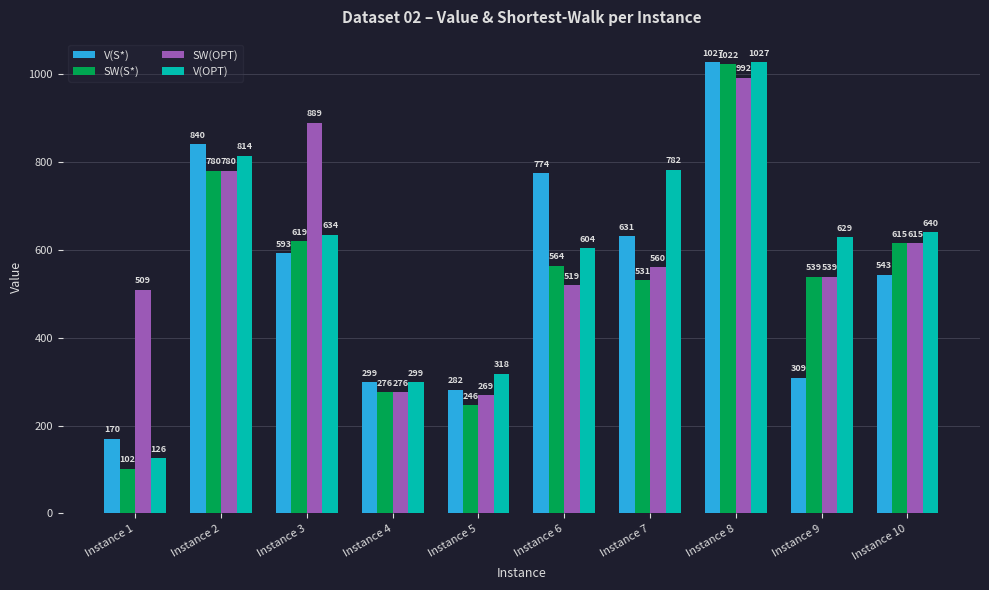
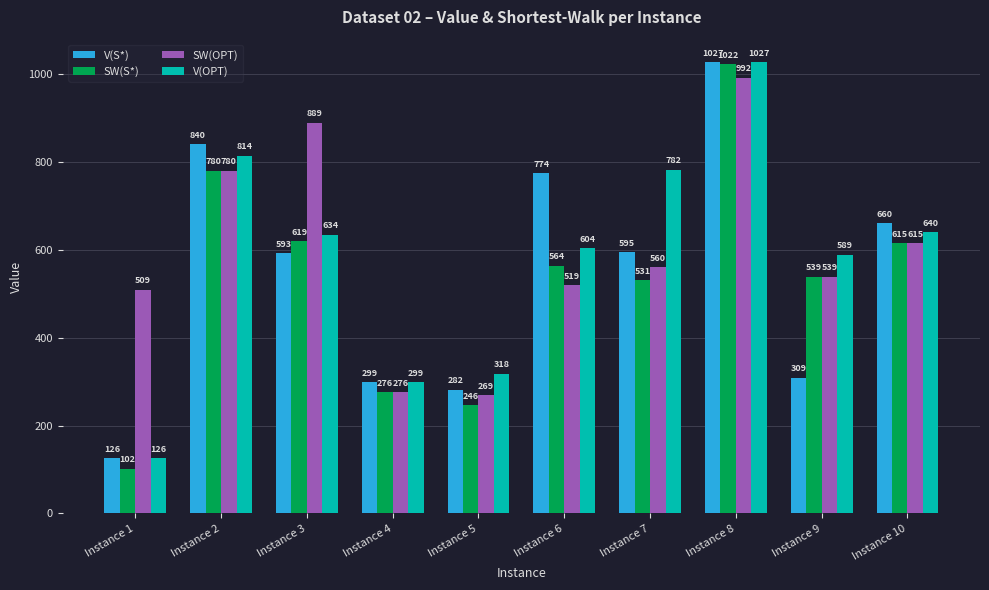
  {
    "V(S*)": {
-     "Instance 1": 170,
+     "Instance 1": 126,
      "Instance 2": 840,
      "Instance 3": 593,
      "Instance 4": 299,
      "Instance 5": 282,
      "Instance 6": 774,
-     "Instance 7": 631,
+     "Instance 7": 595,
      "Instance 9": 309,
-     "Instance 10": 543
+     "Instance 10": 660
    },
    "SW(S*)": {
      "Instance 1": 102,
      "Instance 2": 780,
      "Instance 3": 619,
      "Instance 4": 276,
      "Instance 5": 246,
      "Instance 6": 564,
      "Instance 7": 531,
      "Instance 9": 539,
      "Instance 10": 615
    },
    "SW(OPT)": {
      "Instance 1": 509,
      "Instance 2": 780,
      "Instance 3": 889,
      "Instance 4": 276,
      "Instance 5": 269,
      "Instance 6": 519,
      "Instance 7": 560,
      "Instance 8": 992,
      "Instance 9": 539,
      "Instance 10": 615
    },
    "V(OPT)": {
      "Instance 1": 126,
      "Instance 2": 814,
      "Instance 3": 634,
      "Instance 4": 299,
      "Instance 5": 318,
      "Instance 6": 604,
      "Instance 7": 782,
      "Instance 8": 1027,
-     "Instance 9": 629,
+     "Instance 9": 589,
      "Instance 10": 640
    }
  }
